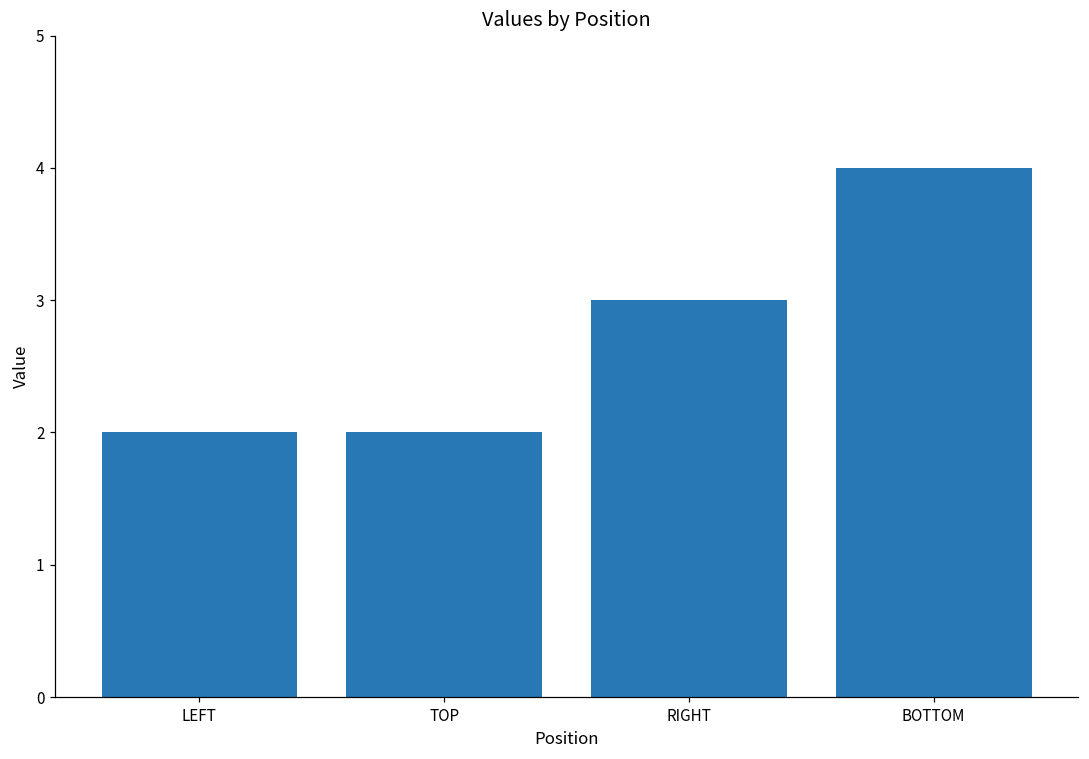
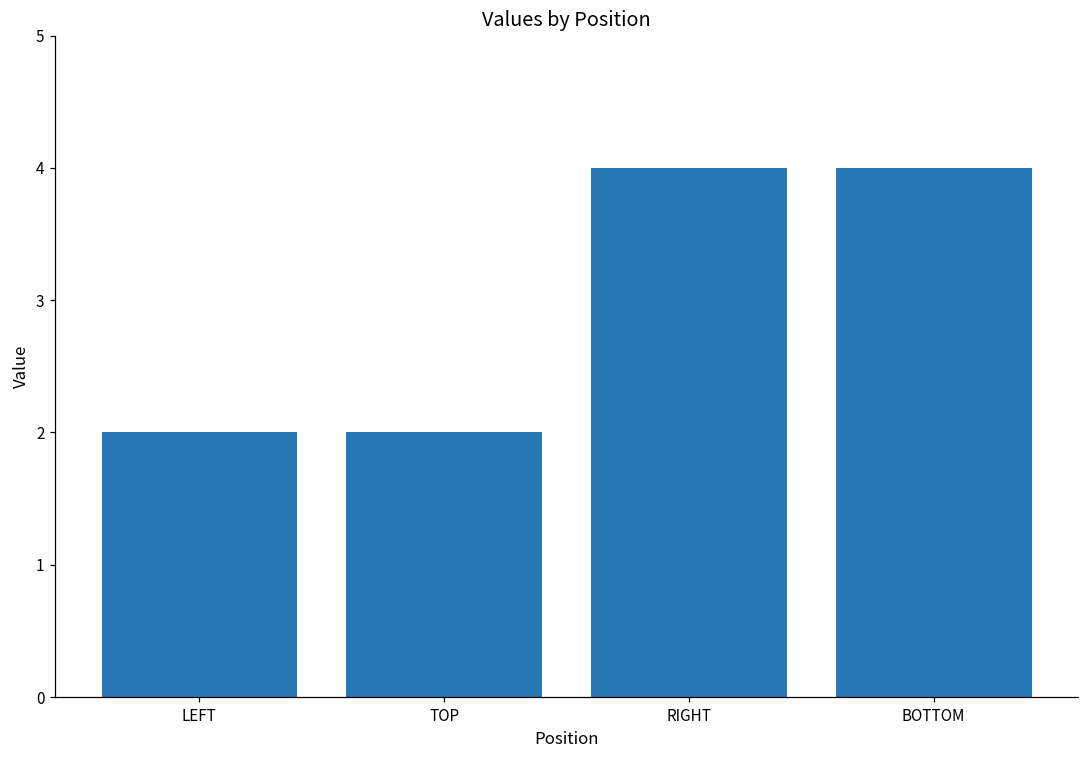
  {
    "LEFT": 2,
    "TOP": 2,
-   "RIGHT": 3,
+   "RIGHT": 4,
    "BOTTOM": 4
  }
